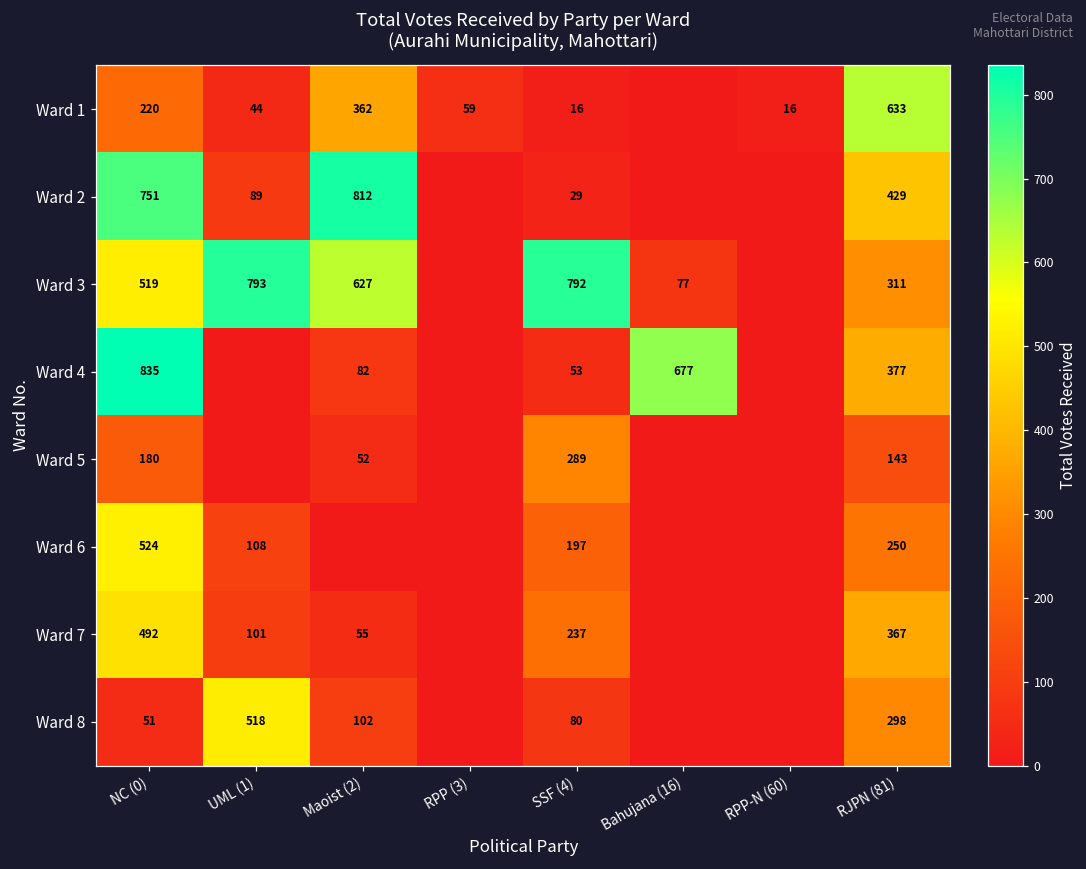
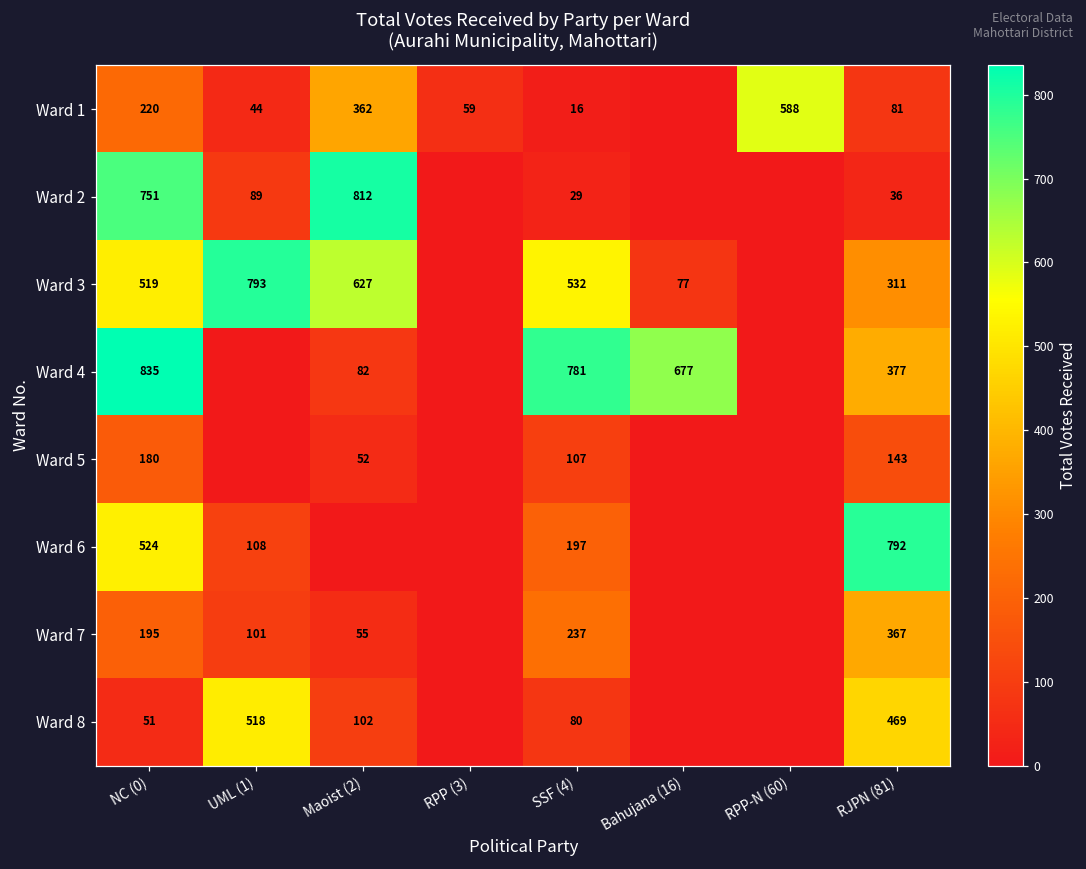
  {
    "Ward 1": {
      "NC (0)": 220,
      "UML (1)": 44,
      "Maoist (2)": 362,
      "RPP (3)": 59,
      "SSF (4)": 16,
-     "RPP-N (60)": 16,
-     "RJPN (81)": 633
+     "RPP-N (60)": 588,
+     "RJPN (81)": 81
    },
    "Ward 2": {
      "NC (0)": 751,
      "UML (1)": 89,
      "Maoist (2)": 812,
      "SSF (4)": 29,
-     "RJPN (81)": 429
+     "RJPN (81)": 36
    },
    "Ward 3": {
      "NC (0)": 519,
      "UML (1)": 793,
      "Maoist (2)": 627,
-     "SSF (4)": 792,
+     "SSF (4)": 532,
      "Bahujana (16)": 77,
      "RJPN (81)": 311
    },
    "Ward 4": {
      "NC (0)": 835,
      "Maoist (2)": 82,
-     "SSF (4)": 53,
+     "SSF (4)": 781,
      "Bahujana (16)": 677,
      "RJPN (81)": 377
    },
    "Ward 5": {
      "NC (0)": 180,
      "Maoist (2)": 52,
-     "SSF (4)": 289,
+     "SSF (4)": 107,
      "RJPN (81)": 143
    },
    "Ward 6": {
      "NC (0)": 524,
      "UML (1)": 108,
      "SSF (4)": 197,
-     "RJPN (81)": 250
+     "RJPN (81)": 792
    },
    "Ward 7": {
-     "NC (0)": 492,
+     "NC (0)": 195,
      "UML (1)": 101,
      "Maoist (2)": 55,
      "SSF (4)": 237,
      "RJPN (81)": 367
    },
    "Ward 8": {
      "NC (0)": 51,
      "UML (1)": 518,
      "Maoist (2)": 102,
      "SSF (4)": 80,
-     "RJPN (81)": 298
+     "RJPN (81)": 469
    }
  }
